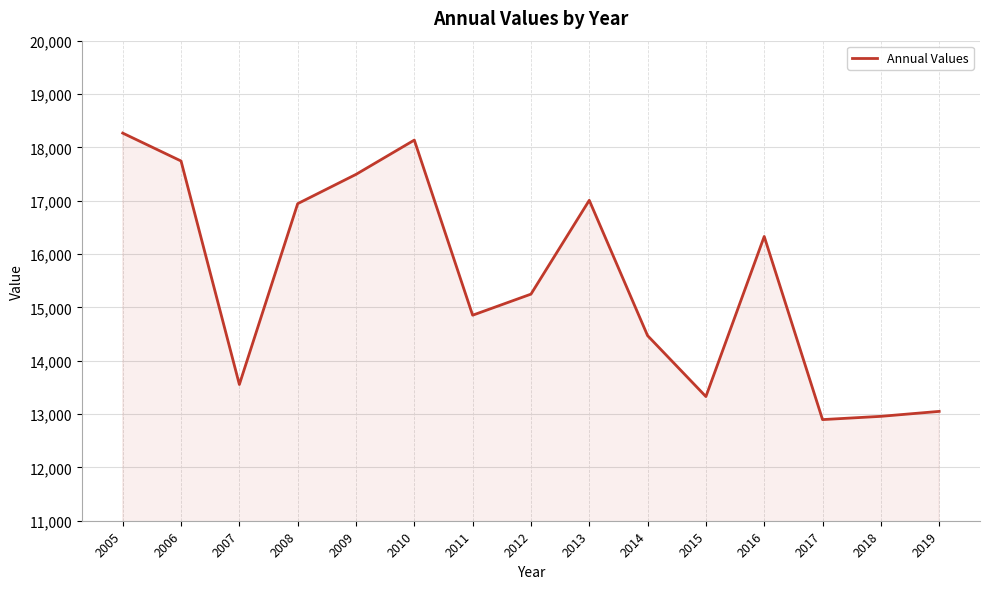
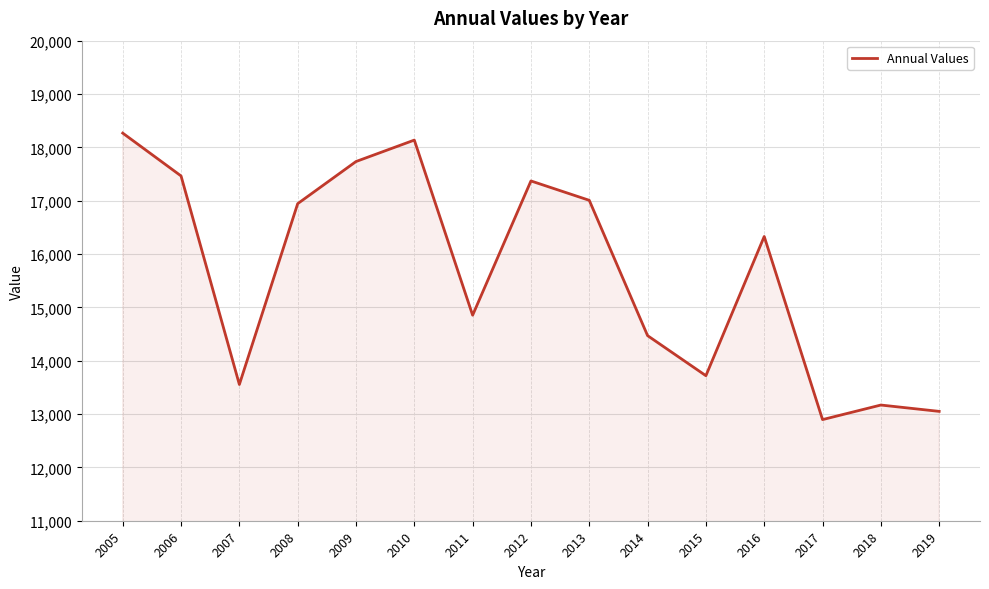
  {
    "2005": "18,300",
-   "2006": "17,700",
+   "2006": "17,500",
    "2007": "13,600",
    "2008": "16,900",
-   "2009": "17,500",
+   "2009": "17,700",
    "2010": "18,100",
    "2011": "14,900",
-   "2012": "15,200",
+   "2012": "17,400",
    "2013": "17,000",
    "2014": "14,500",
-   "2015": "13,300",
+   "2015": "13,700",
    "2016": "16,300",
    "2017": "12,900",
-   "2018": "13,000",
+   "2018": "13,200",
    "2019": "13,100"
  }
